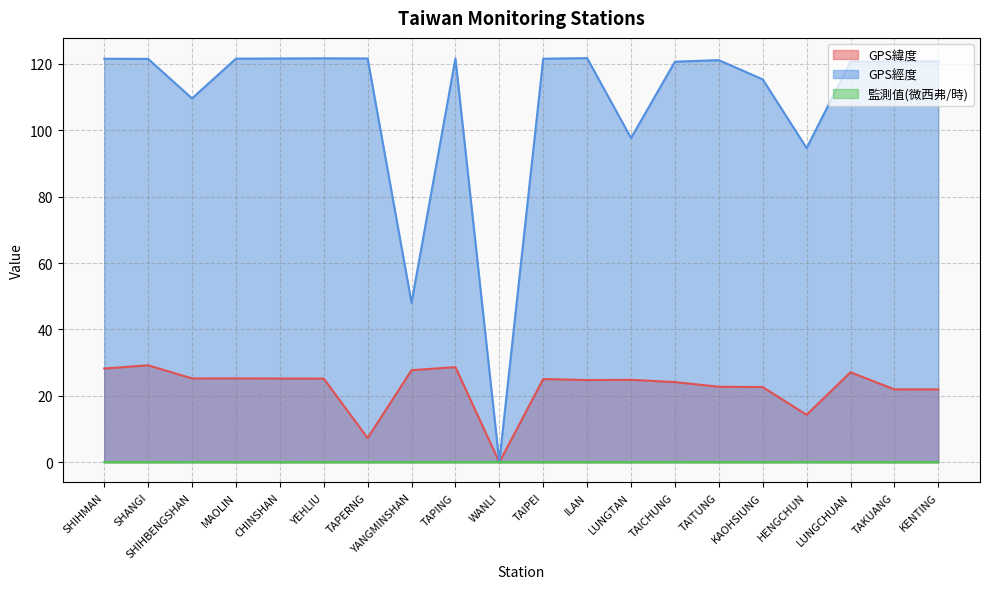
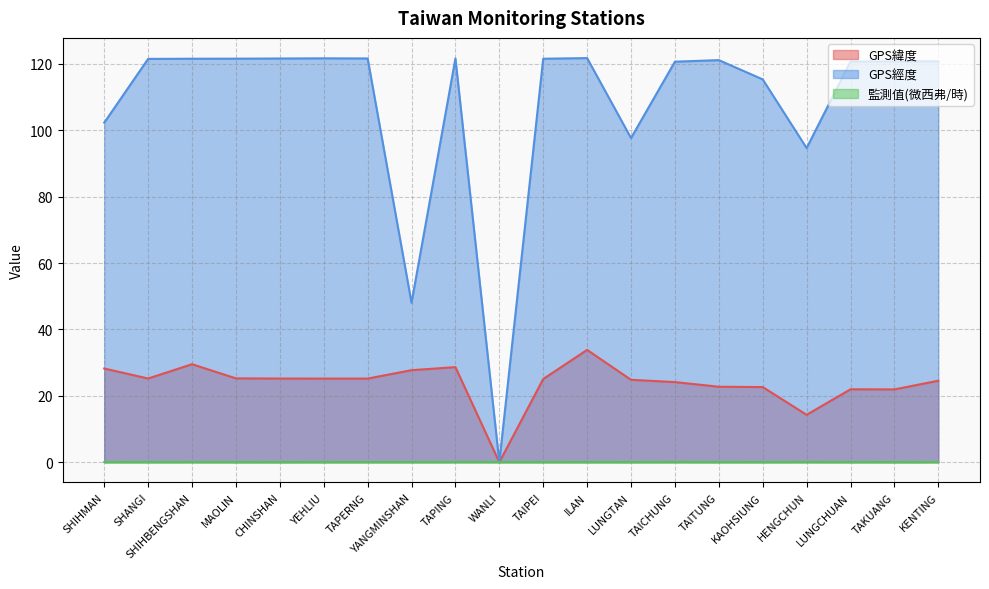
  {
    "GPS緯度": {
      "SHIHMAN": 28,
-     "SHANGI": 29,
-     "SHIHBENGSHAN": 25,
+     "SHANGI": 25,
+     "SHIHBENGSHAN": 30,
      "MAOLIN": 25,
      "CHINSHAN": 25,
      "YEHLIU": 25,
-     "TAPERNG": 7,
+     "TAPERNG": 25,
      "YANGMINSHAN": 28,
      "TAPING": 29,
      "TAIPEI": 25,
-     "ILAN": 25,
+     "ILAN": 34,
      "LUNGTAN": 25,
      "TAICHUNG": 24,
      "TAITUNG": 23,
      "KAOHSIUNG": 23,
      "HENGCHUN": 14,
-     "LUNGCHUAN": 27,
+     "LUNGCHUAN": 22,
      "TAKUANG": 22,
-     "KENTING": 22
+     "KENTING": 25
    },
    "GPS經度": {
-     "SHIHMAN": 122,
+     "SHIHMAN": 102,
      "SHANGI": 122,
-     "SHIHBENGSHAN": 110,
+     "SHIHBENGSHAN": 122,
      "MAOLIN": 122,
      "CHINSHAN": 122,
      "YEHLIU": 122,
      "TAPERNG": 122,
      "YANGMINSHAN": 48,
      "TAPING": 122,
      "TAIPEI": 122,
      "ILAN": 122,
      "LUNGTAN": 98,
      "TAICHUNG": 121,
      "TAITUNG": 121,
      "KAOHSIUNG": 115,
      "HENGCHUN": 95
    },
    "監測值(微西弗/時)": {
      "SHIHMAN": 0,
      "SHANGI": 0,
      "SHIHBENGSHAN": 0,
      "MAOLIN": 0,
      "CHINSHAN": 0,
      "YEHLIU": 0,
      "TAPERNG": 0,
      "YANGMINSHAN": 0,
      "TAPING": 0,
      "TAIPEI": 0,
      "ILAN": 0,
      "LUNGTAN": 0,
      "TAICHUNG": 0,
      "TAITUNG": 0,
      "KAOHSIUNG": 0,
      "HENGCHUN": 0,
      "LUNGCHUAN": 0,
      "TAKUANG": 0,
      "KENTING": 0
    }
  }
